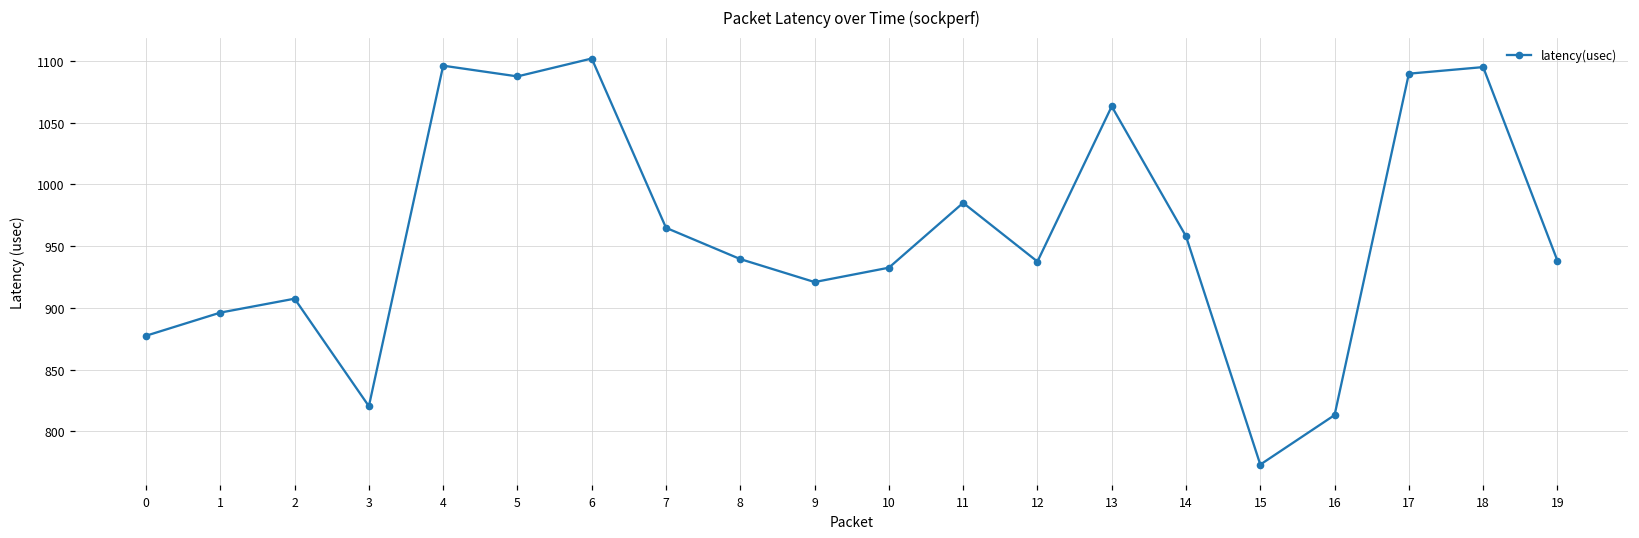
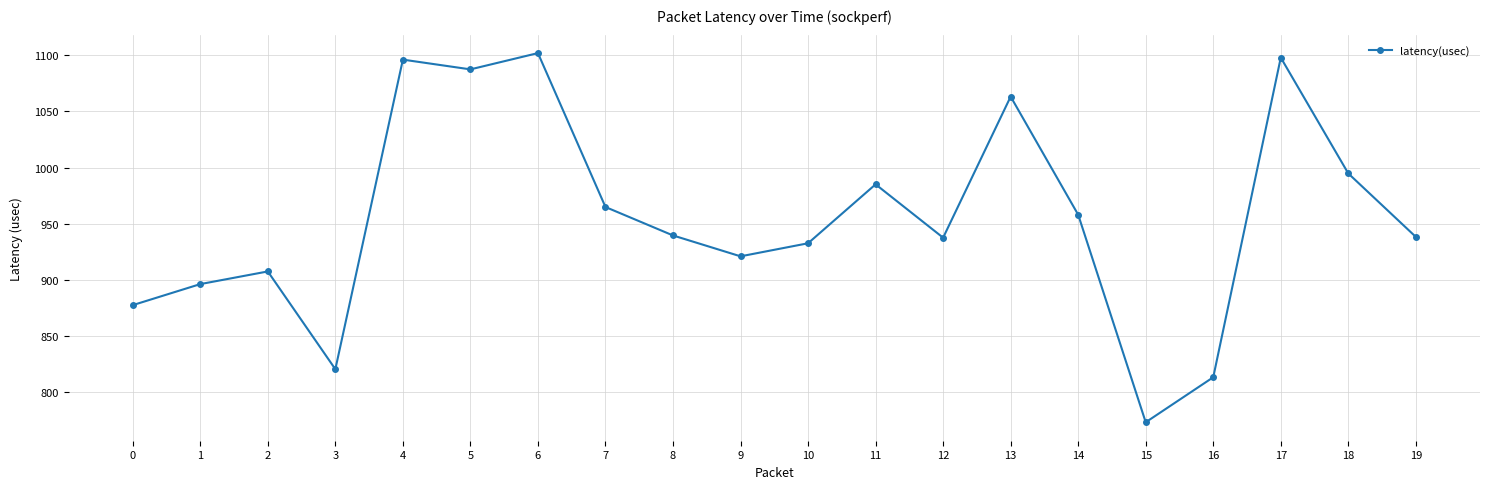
  {
    "0": 878,
    "1": 896,
    "2": 908,
    "3": 820,
    "4": 1096,
    "5": 1087,
    "6": 1102,
    "7": 965,
    "8": 940,
    "9": 921,
    "10": 933,
    "11": 985,
    "12": 938,
    "13": 1063,
    "14": 958,
    "15": 773,
    "16": 813,
-   "17": 1090,
-   "18": 1095,
+   "17": 1098,
+   "18": 995,
    "19": 938
  }
